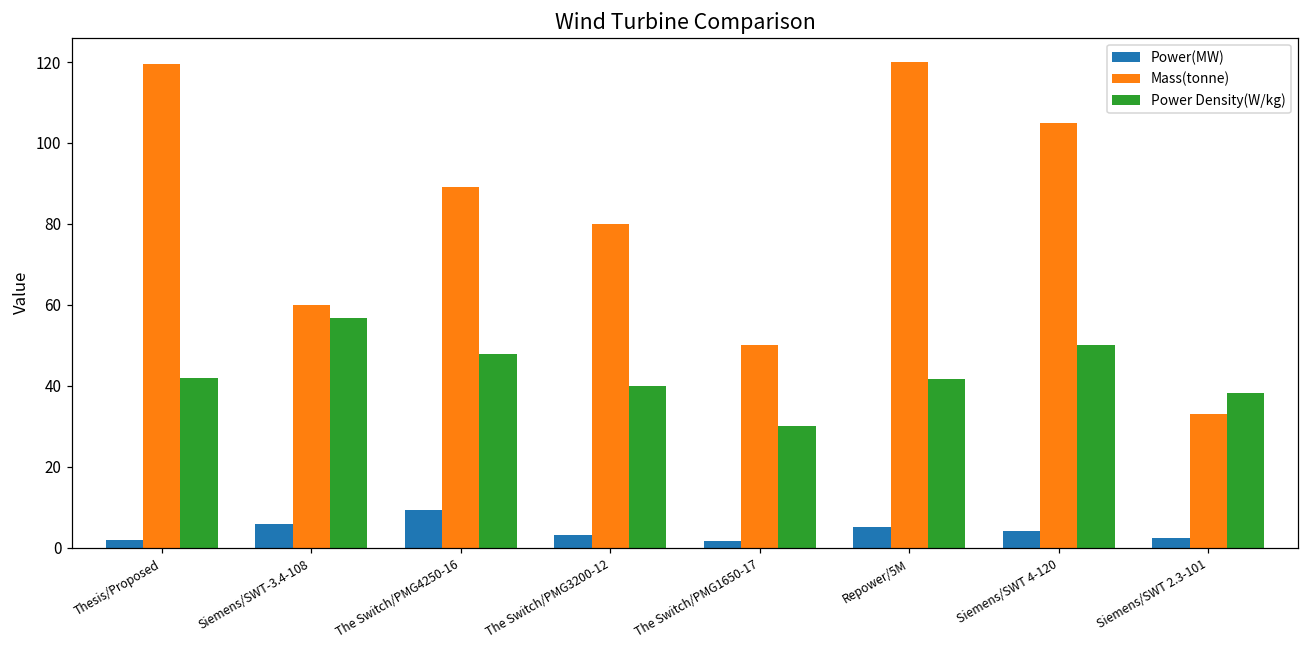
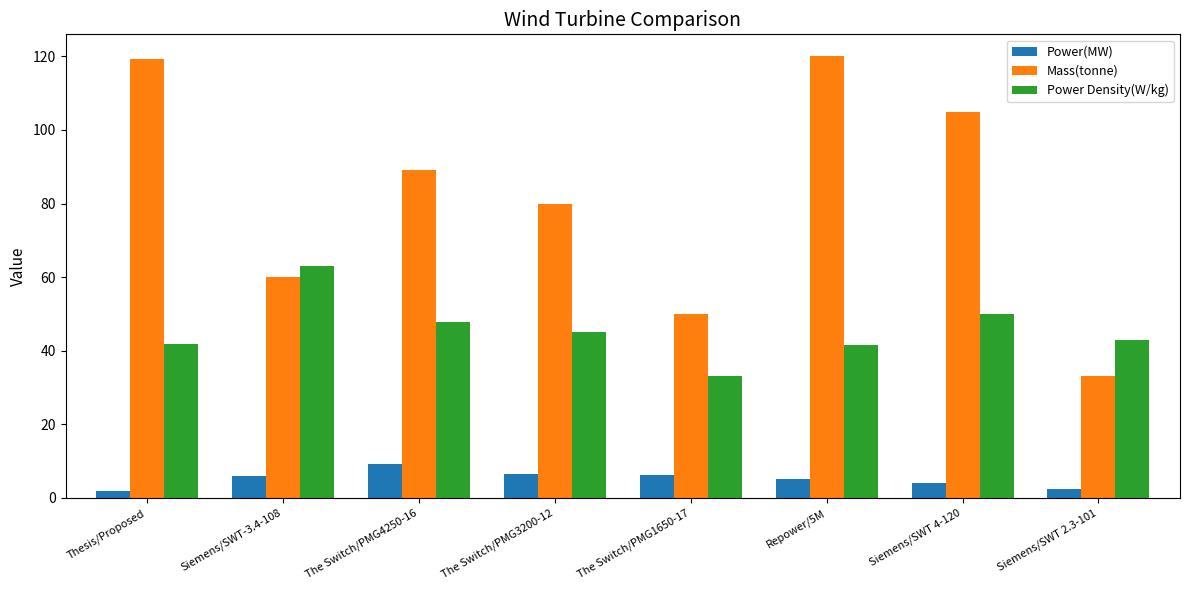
  {
    "Power(MW)": {
      "Thesis/Proposed": 2,
      "Siemens/SWT-3.4-108": 6,
      "The Switch/PMG4250-16": 9,
-     "The Switch/PMG3200-12": 3,
-     "The Switch/PMG1650-17": 2,
+     "The Switch/PMG3200-12": 6,
+     "The Switch/PMG1650-17": 6,
      "Repower/5M": 5,
      "Siemens/SWT 4-120": 4,
      "Siemens/SWT 2.3-101": 2
    },
    "Mass(tonne)": {
      "Thesis/Proposed": 119,
      "Siemens/SWT-3.4-108": 60,
      "The Switch/PMG4250-16": 89,
      "The Switch/PMG3200-12": 80,
      "The Switch/PMG1650-17": 50,
      "Repower/5M": 120,
      "Siemens/SWT 4-120": 105,
      "Siemens/SWT 2.3-101": 33
    },
    "Power Density(W/kg)": {
      "Thesis/Proposed": 42,
-     "Siemens/SWT-3.4-108": 57,
+     "Siemens/SWT-3.4-108": 63,
      "The Switch/PMG4250-16": 48,
-     "The Switch/PMG3200-12": 40,
-     "The Switch/PMG1650-17": 30,
+     "The Switch/PMG3200-12": 45,
+     "The Switch/PMG1650-17": 33,
      "Repower/5M": 42,
      "Siemens/SWT 4-120": 50,
-     "Siemens/SWT 2.3-101": 38
+     "Siemens/SWT 2.3-101": 43
    }
  }
